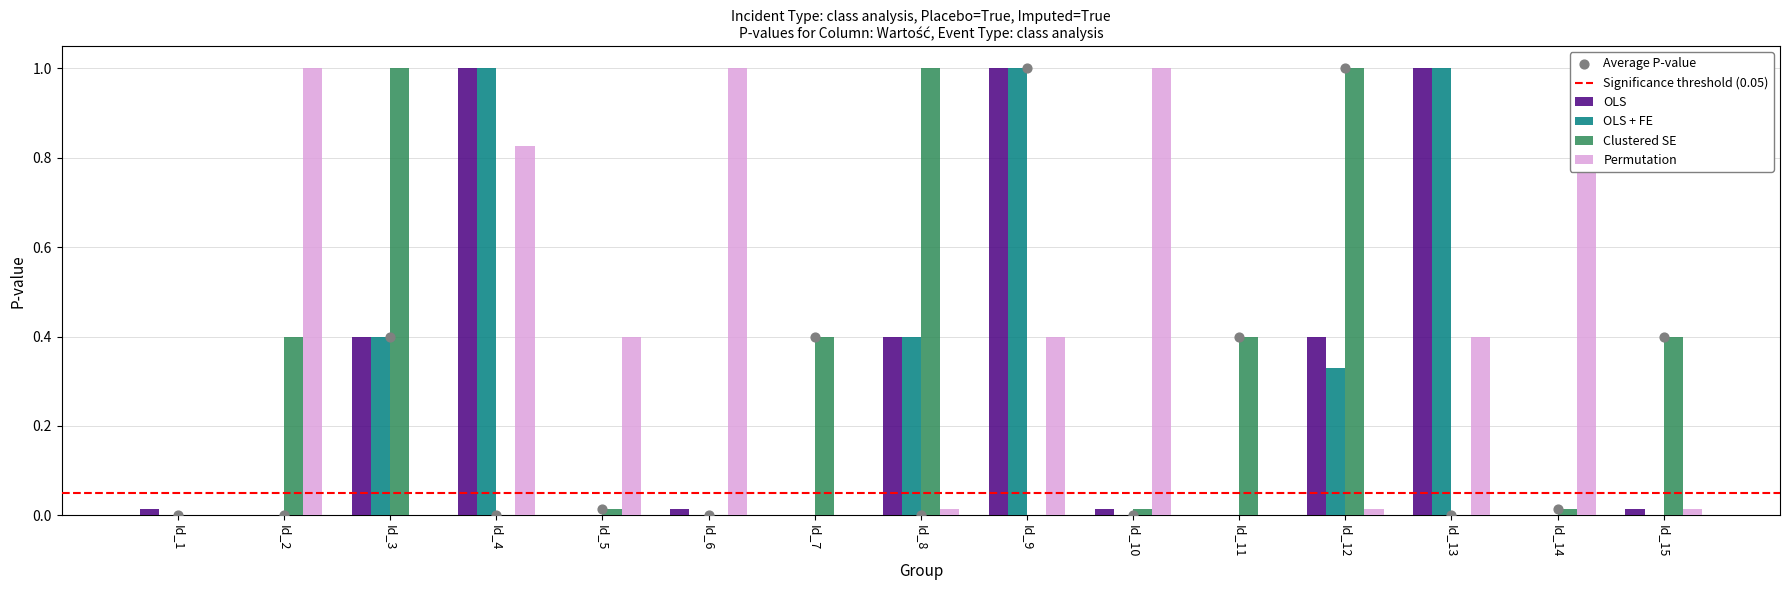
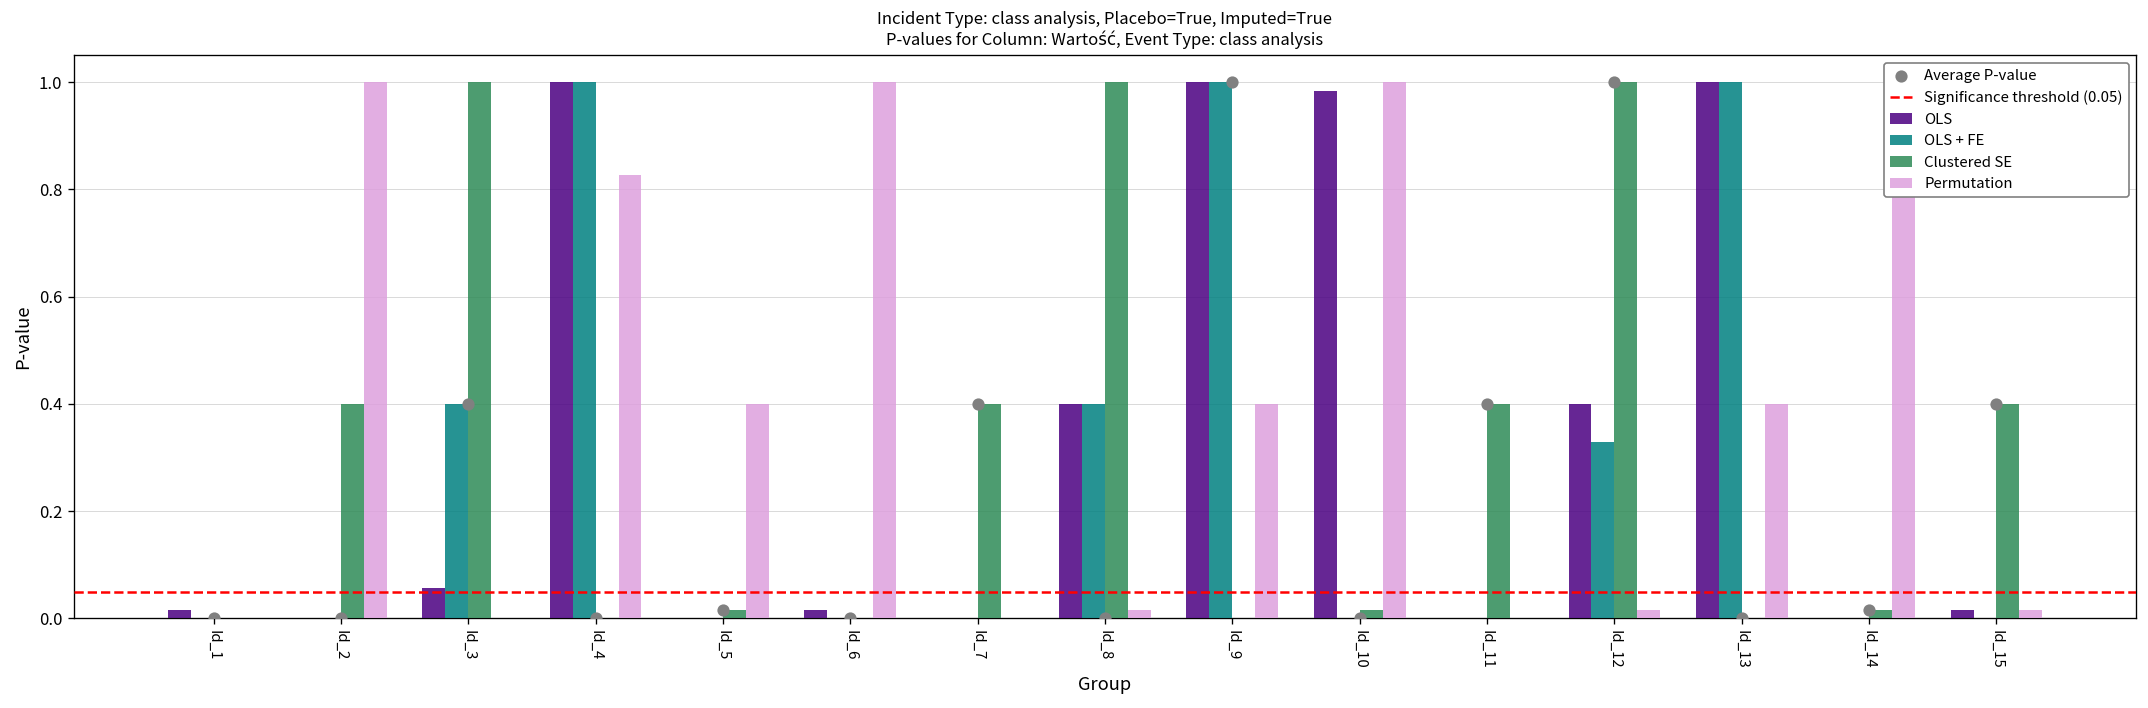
  {
    "OLS": {
      "Id_1": 0.01,
      "Id_2": 0.00,
-     "Id_3": 0.40,
+     "Id_3": 0.06,
      "Id_4": 1.00,
      "Id_5": 0.00,
      "Id_6": 0.01,
      "Id_7": 0.00,
      "Id_8": 0.40,
      "Id_9": 1.00,
-     "Id_10": 0.01,
+     "Id_10": 0.98,
      "Id_11": 0.00,
      "Id_12": 0.40,
      "Id_13": 1.00,
      "Id_14": 0.00,
      "Id_15": 0.01
    },
    "OLS + FE": {
      "Id_1": 0.00,
      "Id_2": 0.00,
      "Id_3": 0.40,
      "Id_4": 1.00,
      "Id_5": 0.00,
      "Id_6": 0.00,
      "Id_7": 0.00,
      "Id_8": 0.40,
      "Id_9": 1.00,
      "Id_10": 0.00,
      "Id_11": 0.00,
      "Id_12": 0.33,
      "Id_13": 1.00,
      "Id_14": 0.00,
      "Id_15": 0.00
    },
    "Clustered SE": {
      "Id_1": 0.00,
      "Id_2": 0.40,
      "Id_3": 1.00,
      "Id_4": 0.00,
      "Id_5": 0.01,
      "Id_6": 0.00,
      "Id_7": 0.40,
      "Id_8": 1.00,
      "Id_9": 0.00,
      "Id_10": 0.01,
      "Id_11": 0.40,
      "Id_12": 1.00,
      "Id_13": 0.00,
      "Id_14": 0.01,
      "Id_15": 0.40
    },
    "Permutation": {
      "Id_1": 0.00,
      "Id_2": 1.00,
      "Id_3": 0.00,
      "Id_4": 0.83,
      "Id_5": 0.40,
      "Id_6": 1.00,
      "Id_7": 0.00,
      "Id_8": 0.01,
      "Id_9": 0.40,
      "Id_10": 1.00,
      "Id_11": 0.00,
      "Id_12": 0.01,
      "Id_13": 0.40,
      "Id_15": 0.01
    }
  }
